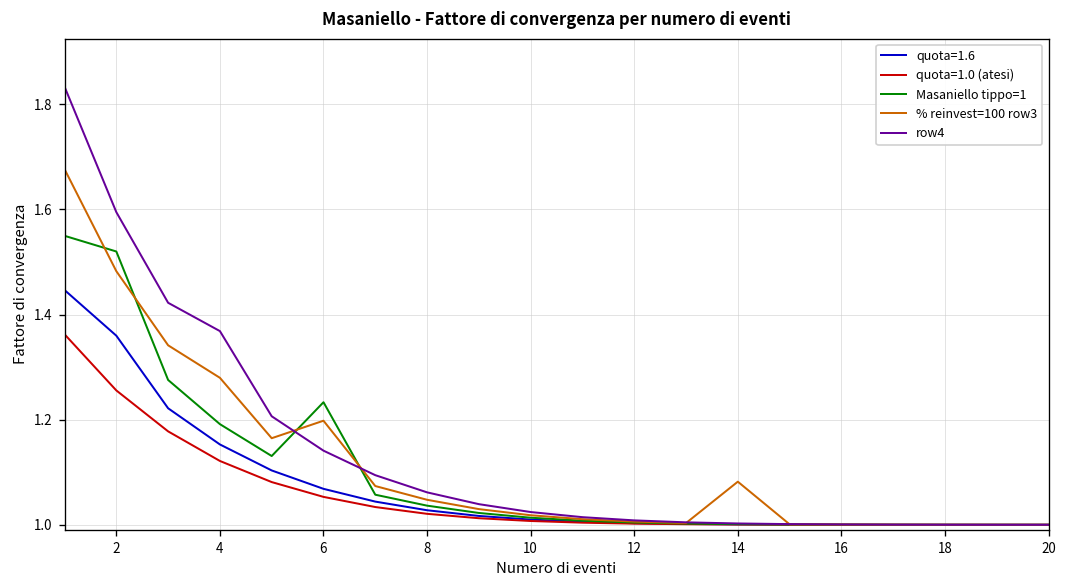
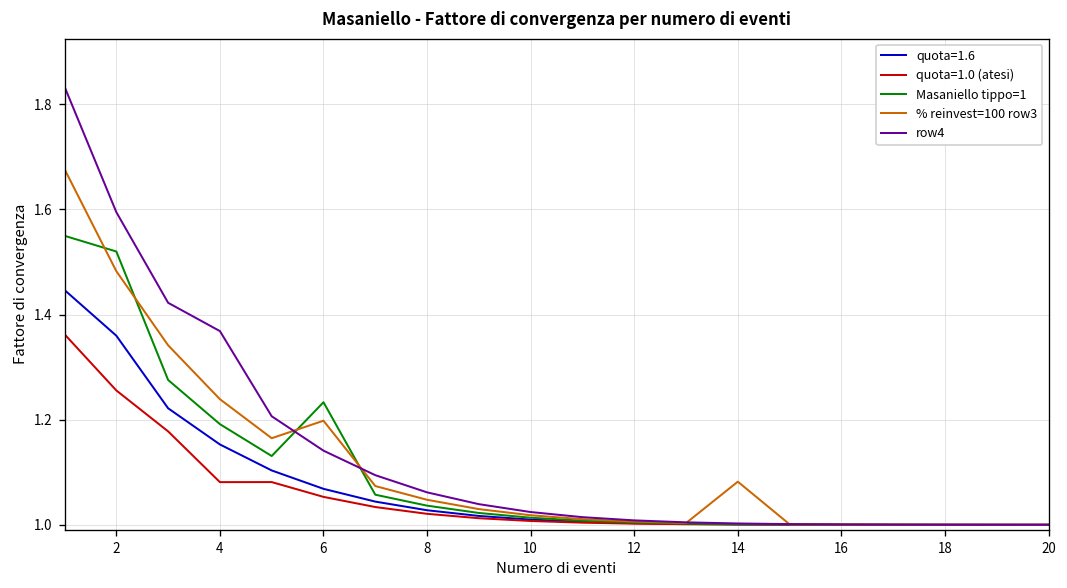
  {
    "quota=1.6": {
      "2": 1.36,
      "4": 1.15,
      "6": 1.07,
      "8": 1.03
    },
    "quota=1.0 (atesi)": {
      "2": 1.26,
-     "4": 1.12,
+     "4": 1.08,
      "6": 1.05,
      "8": 1.02
    },
    "Masaniello tippo=1": {
      "2": 1.52,
      "4": 1.19,
      "6": 1.23,
      "8": 1.04
    },
    "% reinvest=100 row3": {
      "2": 1.48,
-     "4": 1.28,
+     "4": 1.24,
      "6": 1.20,
      "8": 1.05,
      "14": 1.08
    },
    "row4": {
      "2": 1.59,
      "4": 1.37,
      "6": 1.14,
      "8": 1.06,
      "10": 1.02
    }
  }
